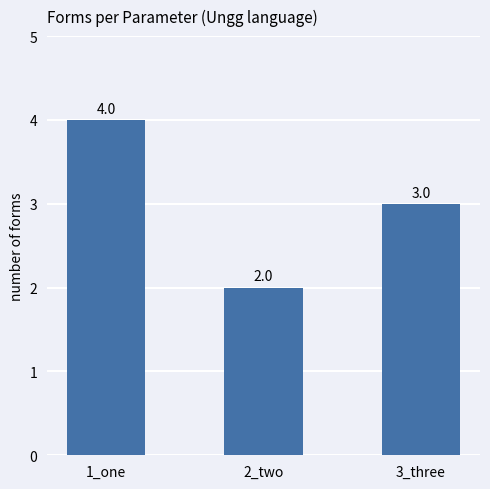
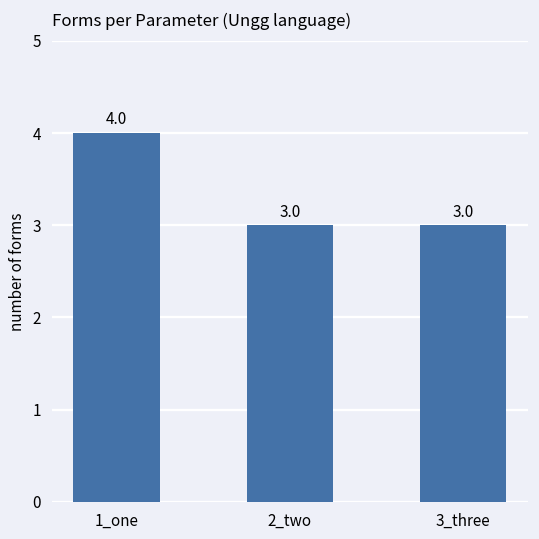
  {
    "1_one": 4.0,
-   "2_two": 2.0,
+   "2_two": 3.0,
    "3_three": 3.0
  }
